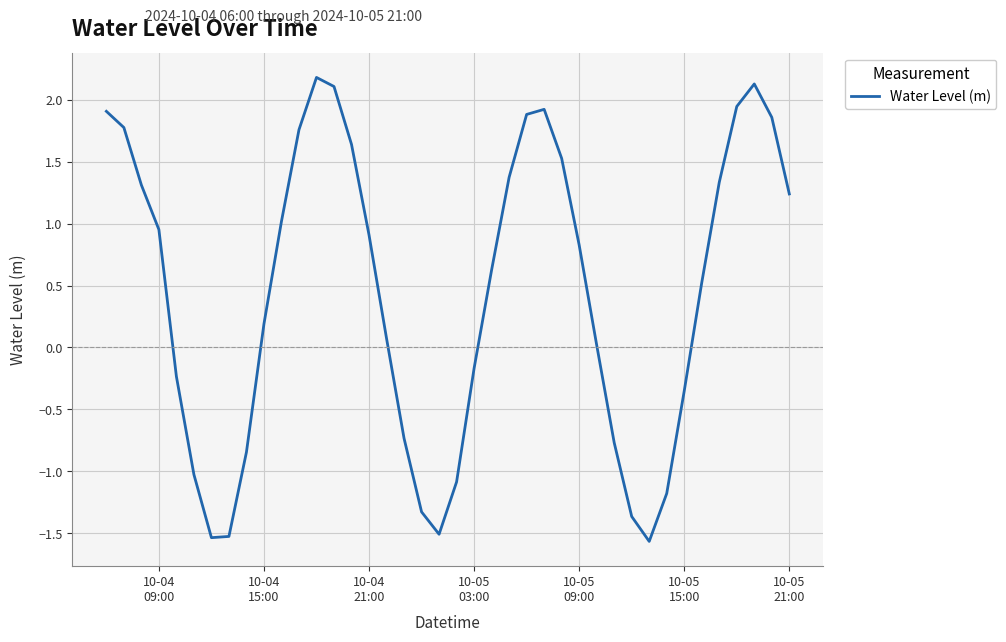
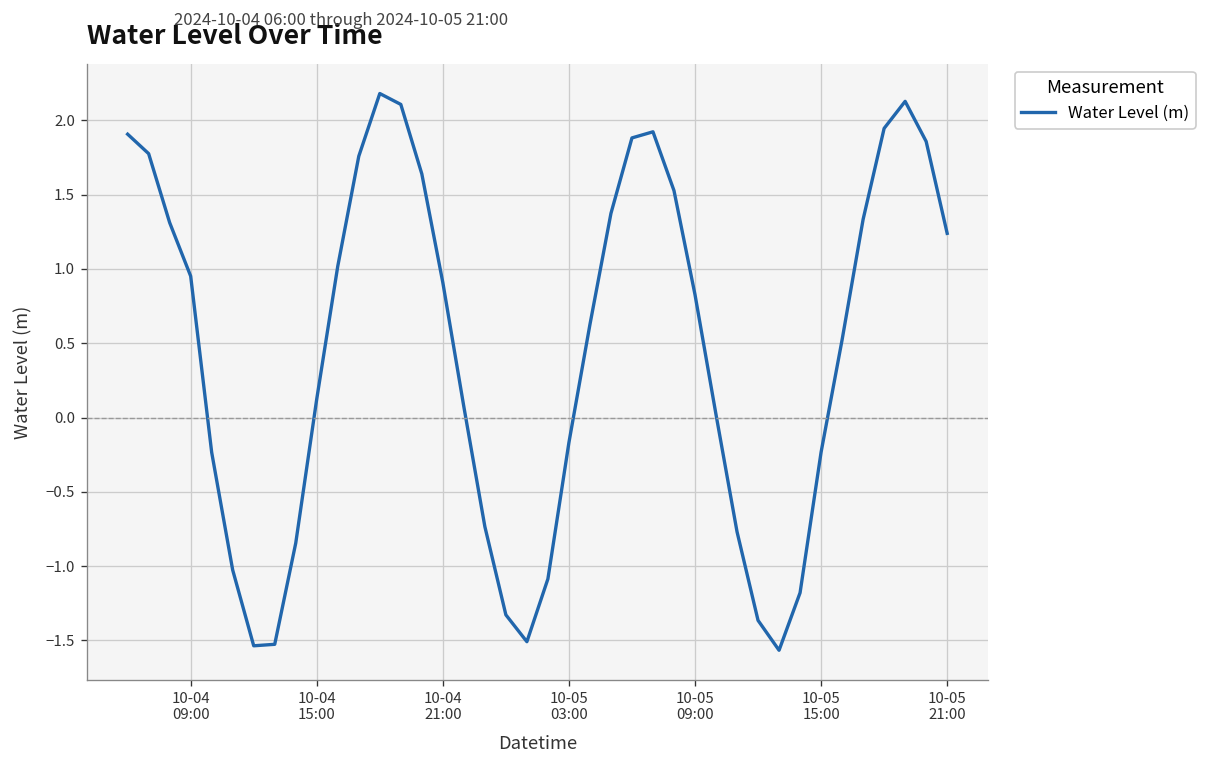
  {
    "10-04 09:00": 0.95,
-   "10-04 15:00": 0.19,
+   "10-04 15:00": 0.13,
    "10-04 21:00": 0.91,
    "10-05 03:00": -0.17,
    "10-05 09:00": 0.83,
-   "10-05 15:00": -0.35,
+   "10-05 15:00": -0.23,
    "10-05 21:00": 1.24
  }
